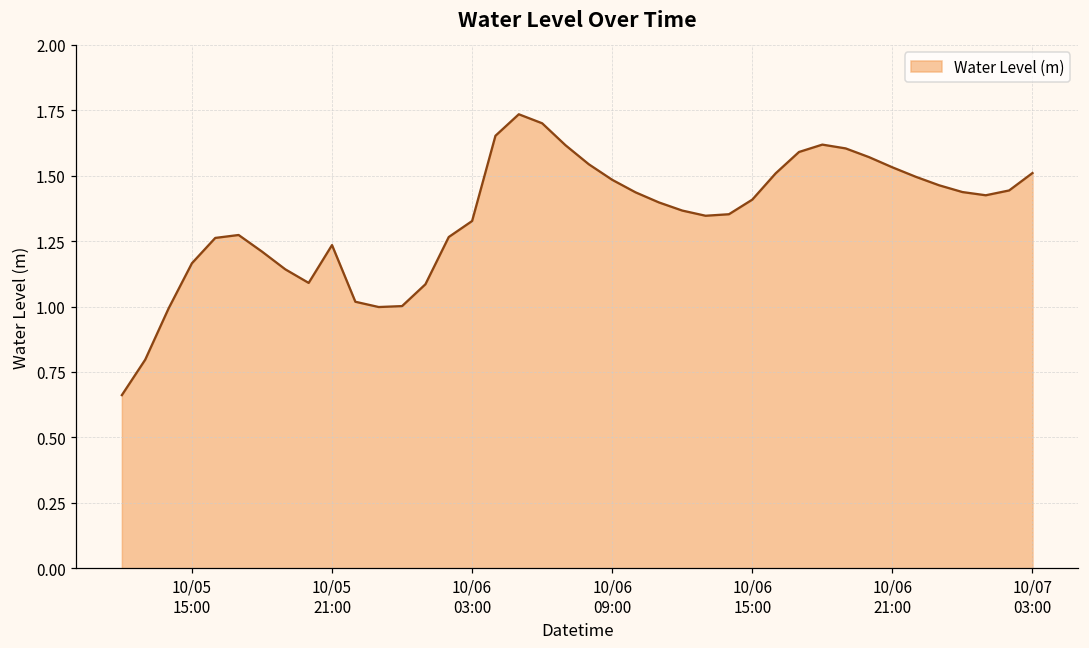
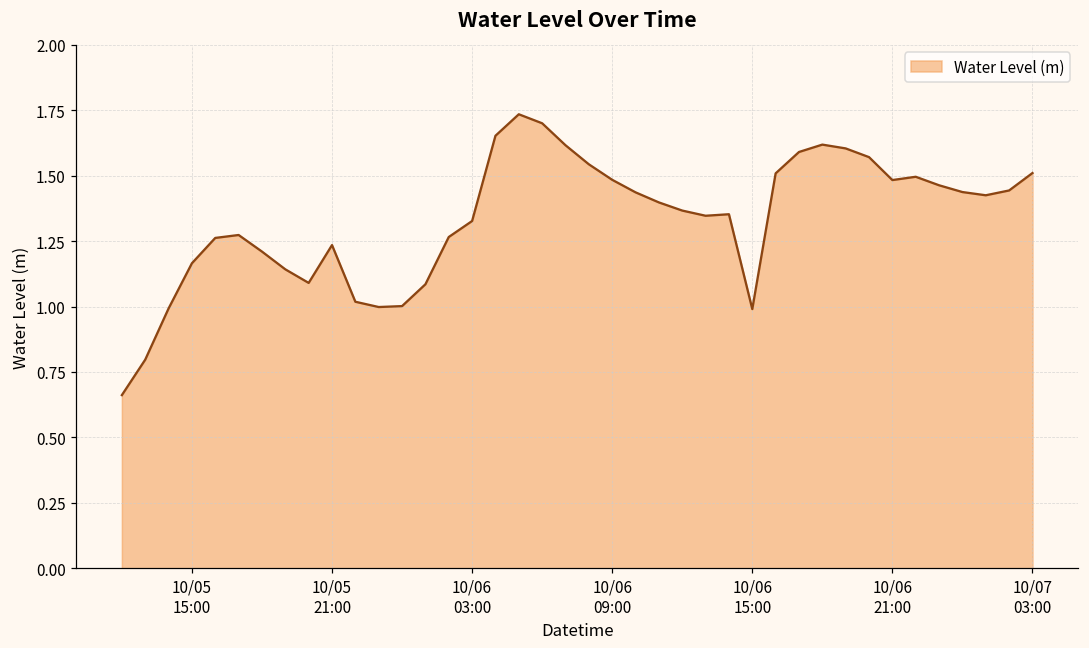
  {
    "10/05 15:00": 1.17,
    "10/05 21:00": 1.23,
    "10/06 03:00": 1.33,
    "10/06 09:00": 1.48,
-   "10/06 15:00": 1.41,
-   "10/06 21:00": 1.53,
+   "10/06 15:00": 0.99,
+   "10/06 21:00": 1.48,
    "10/07 03:00": 1.51
  }
